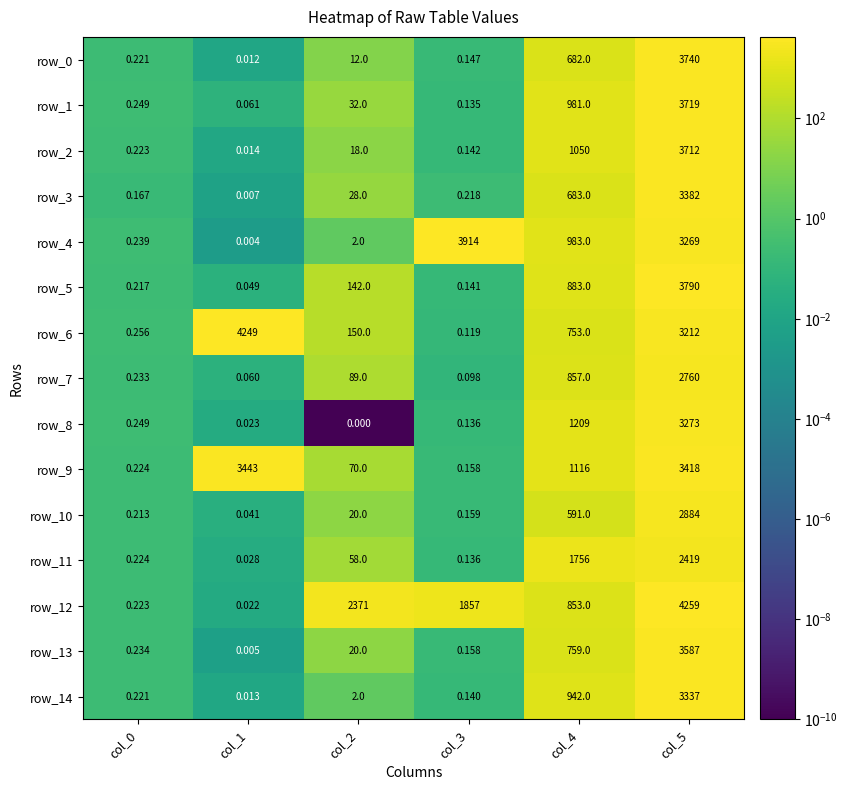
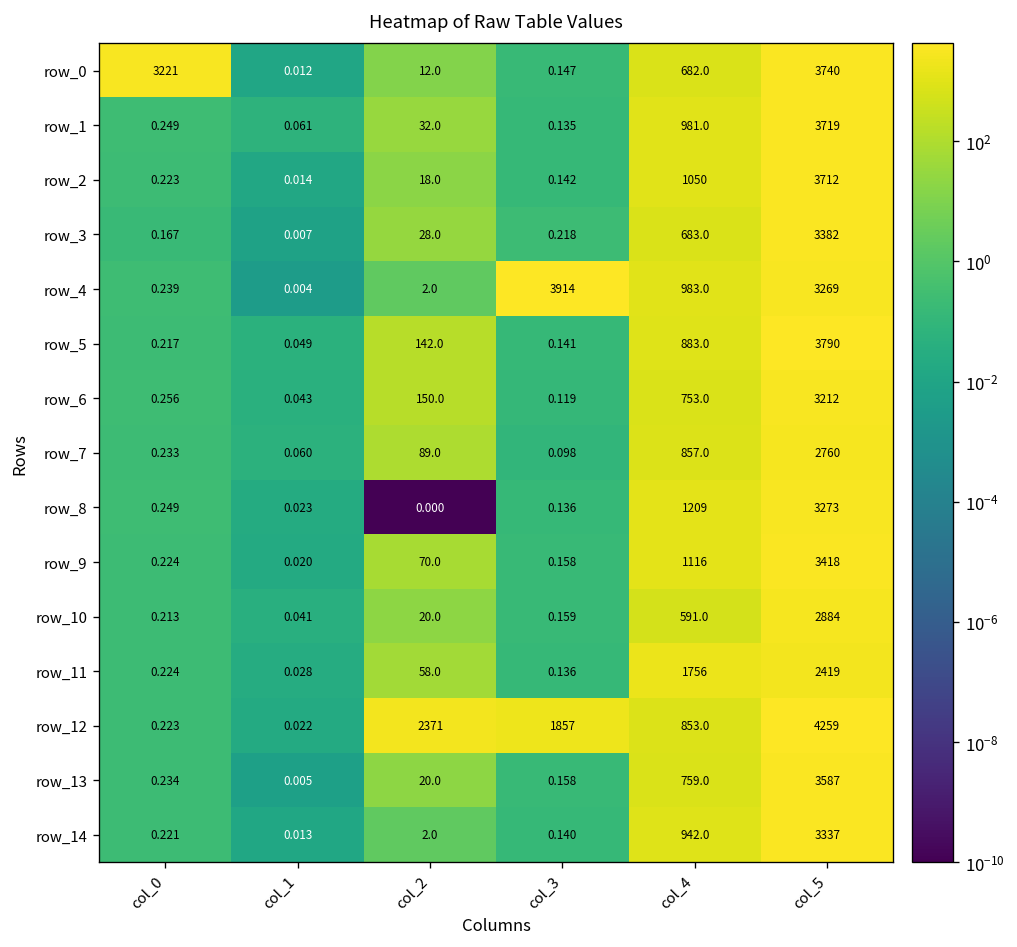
  {
    "row_0": {
-     "col_0": 0.221,
+     "col_0": 3221,
      "col_1": 0.012,
      "col_2": 12.0,
      "col_3": 0.147,
      "col_4": 682.0,
      "col_5": 3740
    },
    "row_1": {
      "col_0": 0.249,
      "col_1": 0.061,
      "col_2": 32.0,
      "col_3": 0.135,
      "col_4": 981.0,
      "col_5": 3719
    },
    "row_2": {
      "col_0": 0.223,
      "col_1": 0.014,
      "col_2": 18.0,
      "col_3": 0.142,
      "col_4": 1050,
      "col_5": 3712
    },
    "row_3": {
      "col_0": 0.167,
      "col_1": 0.007,
      "col_2": 28.0,
      "col_3": 0.218,
      "col_4": 683.0,
      "col_5": 3382
    },
    "row_4": {
      "col_0": 0.239,
      "col_1": 0.004,
      "col_2": 2.0,
      "col_3": 3914,
      "col_4": 983.0,
      "col_5": 3269
    },
    "row_5": {
      "col_0": 0.217,
      "col_1": 0.049,
      "col_2": 142.0,
      "col_3": 0.141,
      "col_4": 883.0,
      "col_5": 3790
    },
    "row_6": {
      "col_0": 0.256,
-     "col_1": 4249,
+     "col_1": 0.043,
      "col_2": 150.0,
      "col_3": 0.119,
      "col_4": 753.0,
      "col_5": 3212
    },
    "row_7": {
      "col_0": 0.233,
      "col_1": 0.060,
      "col_2": 89.0,
      "col_3": 0.098,
      "col_4": 857.0,
      "col_5": 2760
    },
    "row_8": {
      "col_0": 0.249,
      "col_1": 0.023,
      "col_2": 0.000,
      "col_3": 0.136,
      "col_4": 1209,
      "col_5": 3273
    },
    "row_9": {
      "col_0": 0.224,
-     "col_1": 3443,
+     "col_1": 0.020,
      "col_2": 70.0,
      "col_3": 0.158,
      "col_4": 1116,
      "col_5": 3418
    },
    "row_10": {
      "col_0": 0.213,
      "col_1": 0.041,
      "col_2": 20.0,
      "col_3": 0.159,
      "col_4": 591.0,
      "col_5": 2884
    },
    "row_11": {
      "col_0": 0.224,
      "col_1": 0.028,
      "col_2": 58.0,
      "col_3": 0.136,
      "col_4": 1756,
      "col_5": 2419
    },
    "row_12": {
      "col_0": 0.223,
      "col_1": 0.022,
      "col_2": 2371,
      "col_3": 1857,
      "col_4": 853.0,
      "col_5": 4259
    },
    "row_13": {
      "col_0": 0.234,
      "col_1": 0.005,
      "col_2": 20.0,
      "col_3": 0.158,
      "col_4": 759.0,
      "col_5": 3587
    },
    "row_14": {
      "col_0": 0.221,
      "col_1": 0.013,
      "col_2": 2.0,
      "col_3": 0.140,
      "col_4": 942.0,
      "col_5": 3337
    }
  }
